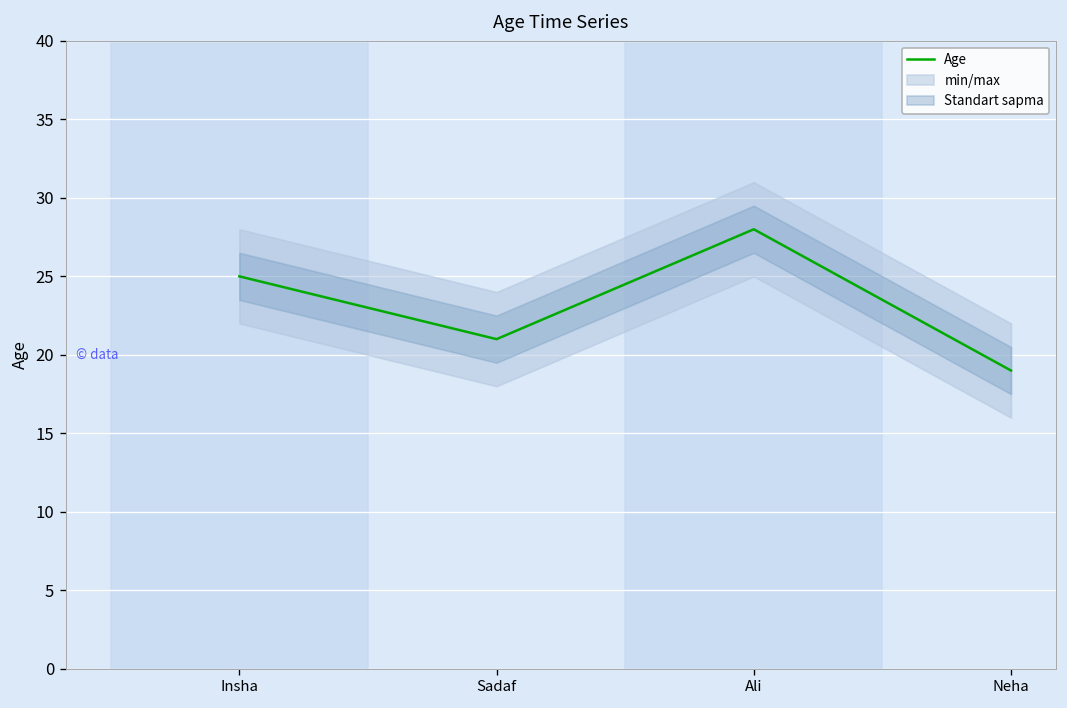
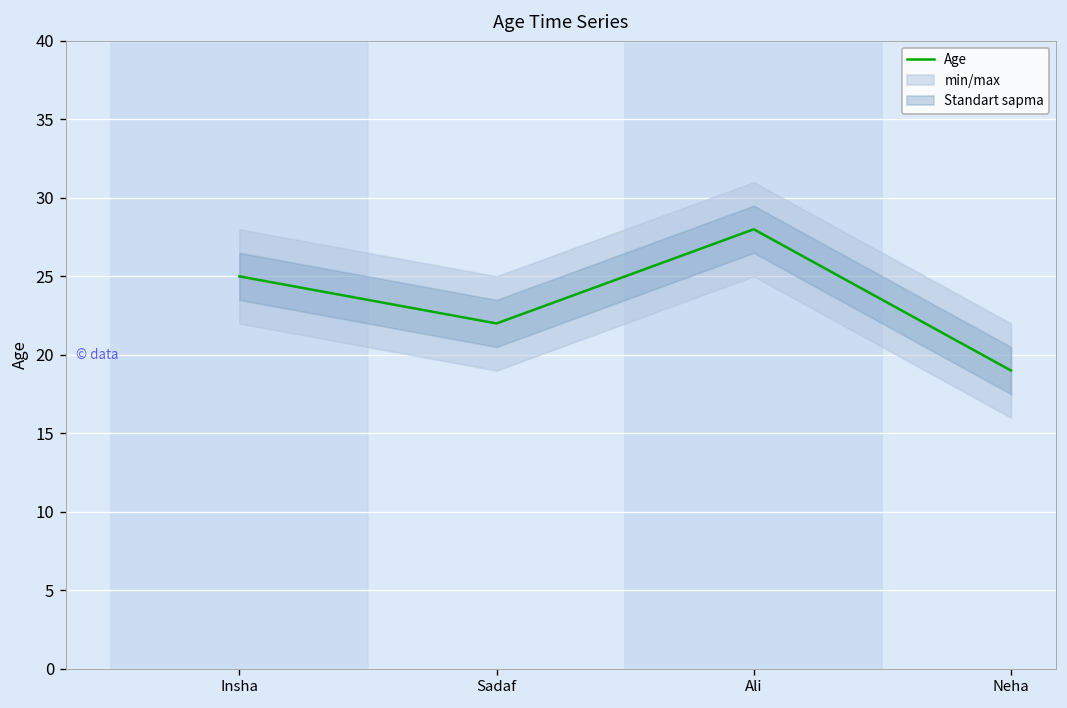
  {
    "Age": {
      "Insha": 25,
-     "Sadaf": 21,
+     "Sadaf": 22,
      "Ali": 28,
      "Neha": 19
    }
  }
